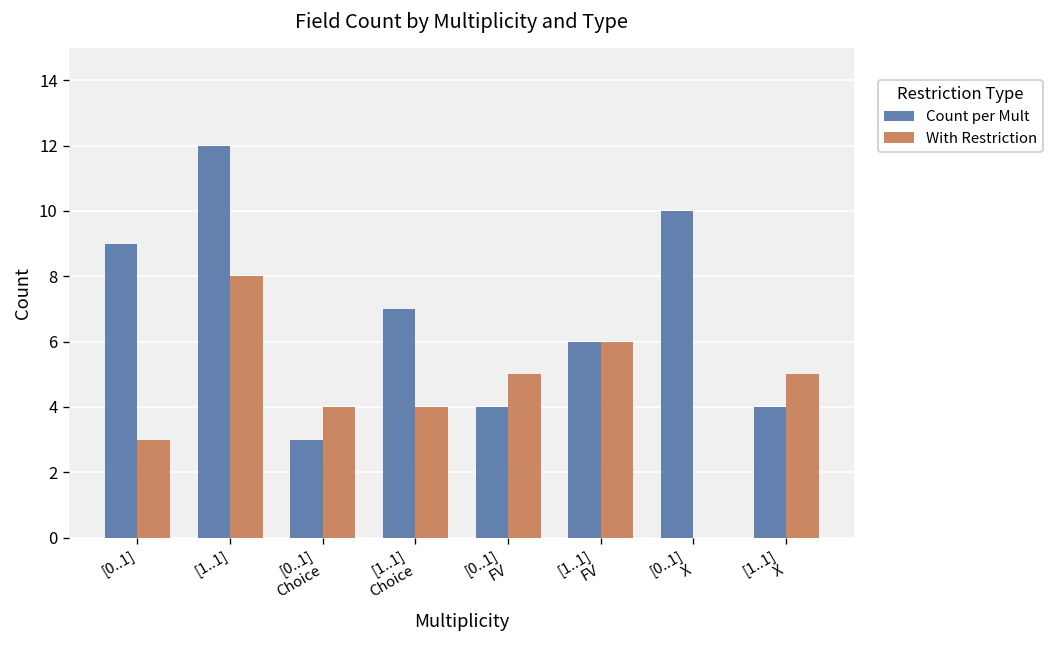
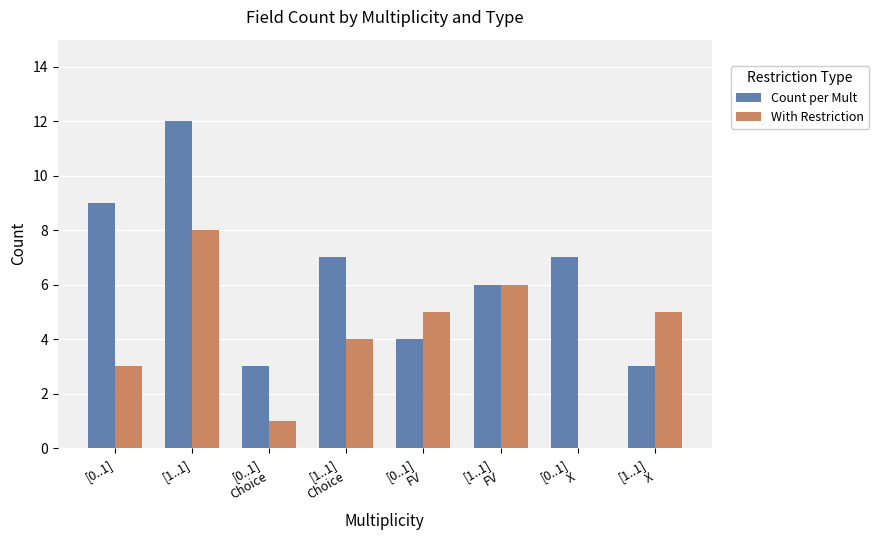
  {
    "Count per Mult": {
      "[0..1]": 9,
      "[1..1]": 12,
      "[0..1] Choice": 3,
      "[1..1] Choice": 7,
      "[0..1] FV": 4,
      "[1..1] FV": 6,
-     "[0..1] X": 10,
-     "[1..1] X": 4
+     "[0..1] X": 7,
+     "[1..1] X": 3
    },
    "With Restriction": {
      "[0..1]": 3,
      "[1..1]": 8,
-     "[0..1] Choice": 4,
+     "[0..1] Choice": 1,
      "[1..1] Choice": 4,
      "[0..1] FV": 5,
      "[1..1] FV": 6,
      "[0..1] X": 0,
      "[1..1] X": 5
    }
  }
